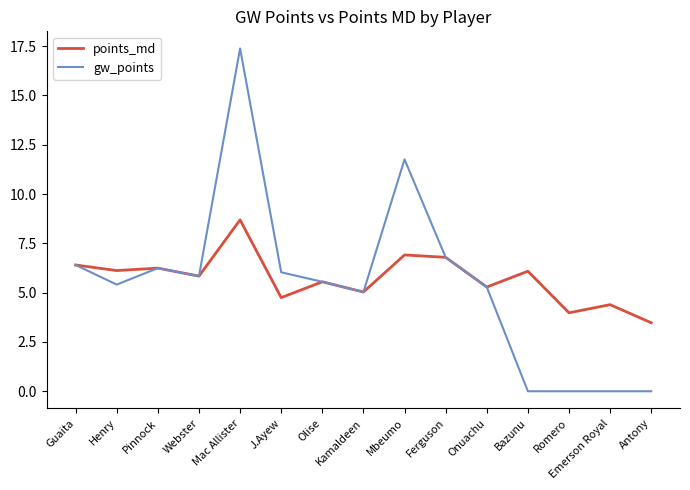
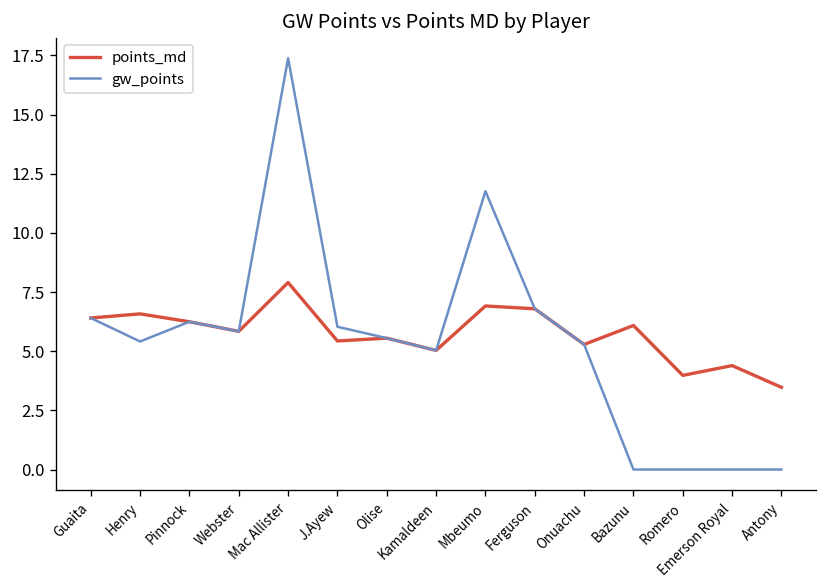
  {
    "points_md": {
-     "Henry": 6.1,
-     "Mac Allister": 8.7,
-     "J.Ayew": 4.7,
+     "Henry": 6.6,
+     "Mac Allister": 7.9,
+     "J.Ayew": 5.4,
      "Mbeumo": 6.9,
      "Bazunu": 6.1,
      "Romero": 4.0,
      "Emerson Royal": 4.4,
      "Antony": 3.5
    },
    "gw_points": {
      "Henry": 5.4,
      "Mac Allister": 17.4,
      "J.Ayew": 6.0,
      "Mbeumo": 11.8,
      "Bazunu": 0.0,
      "Romero": 0.0,
      "Emerson Royal": 0.0,
      "Antony": 0.0
    }
  }
